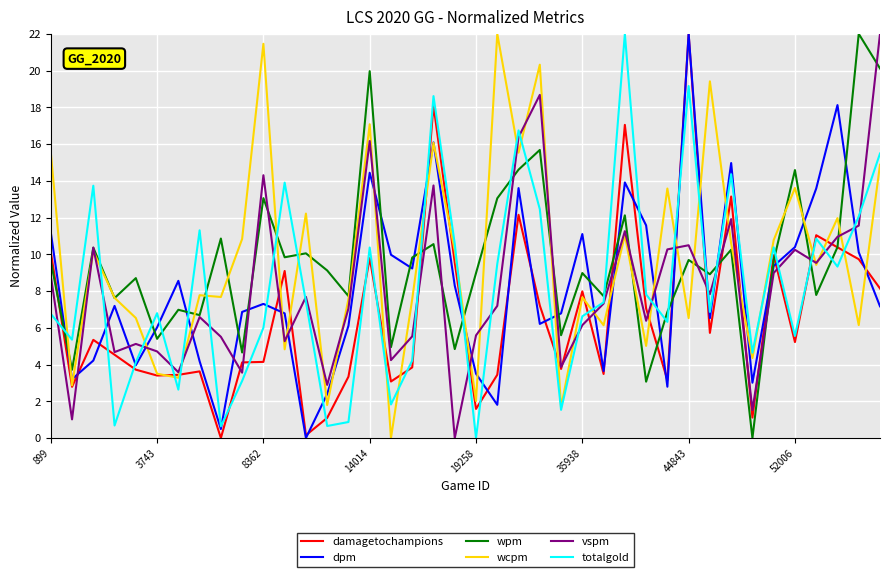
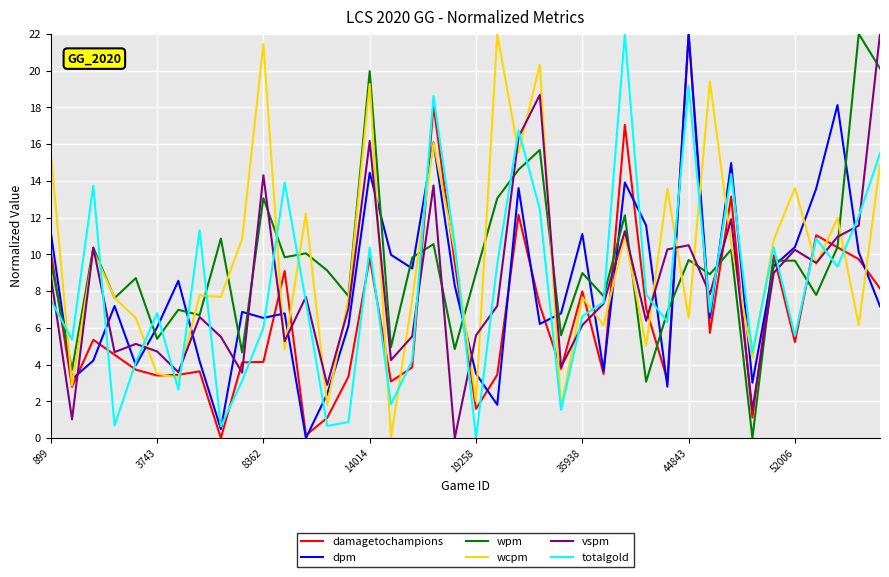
  {
    "damagetochampions": {
      "899": 10.1,
      "8362": 4.1,
      "14014": 9.8,
      "19258": 1.6,
      "35938": 8.0,
      "52006": 5.2
    },
    "dpm": {
      "899": 11.2,
      "3743": 6.0,
-     "8362": 7.3,
+     "8362": 6.5,
      "14014": 14.4,
      "19258": 3.5,
      "35938": 11.1,
      "52006": 10.4
    },
    "wpm": {
      "899": 9.6,
      "3743": 5.4,
      "8362": 13.1,
      "14014": 20.0,
      "19258": 9.0,
      "35938": 9.0,
      "44843": 9.7,
-     "52006": 14.6
+     "52006": 9.7
    },
    "wcpm": {
      "899": 15.6,
      "8362": 21.5,
-     "14014": 17.1,
+     "14014": 19.3,
      "19258": 2.0,
      "35938": 7.7,
      "44843": 6.5,
      "52006": 13.6
    },
    "vspm": {
      "899": 8.8,
      "3743": 4.7,
      "8362": 14.3,
      "14014": 16.2,
      "19258": 5.6,
      "35938": 6.1,
      "44843": 10.5,
      "52006": 10.2
    },
    "totalgold": {
-     "899": 6.8,
+     "899": 7.5,
      "3743": 6.8,
      "8362": 6.0,
      "14014": 10.4,
      "19258": 0.0,
      "35938": 6.6,
      "44843": 19.2,
      "52006": 5.6
    }
  }
